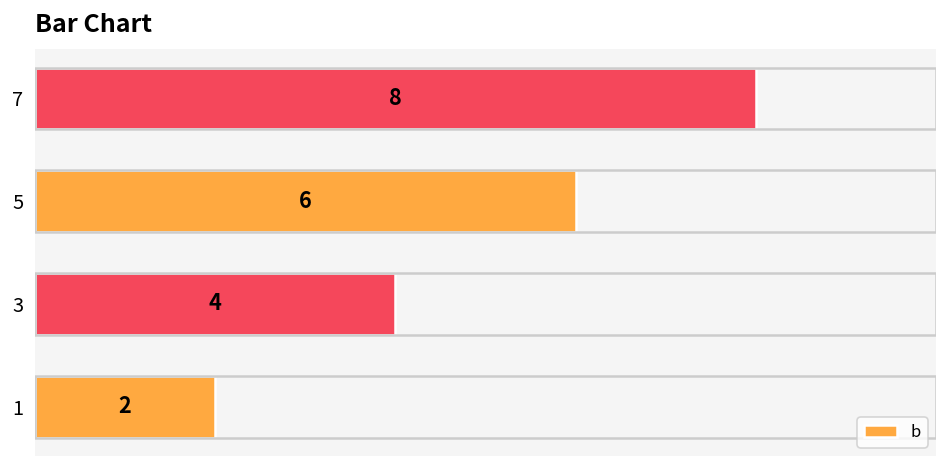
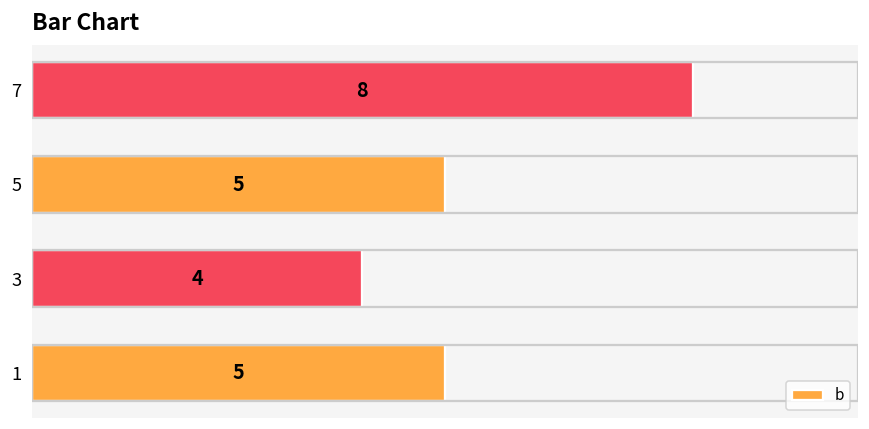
  {
    "7": 8,
-   "5": 6,
+   "5": 5,
    "3": 4,
-   "1": 2
+   "1": 5
  }
